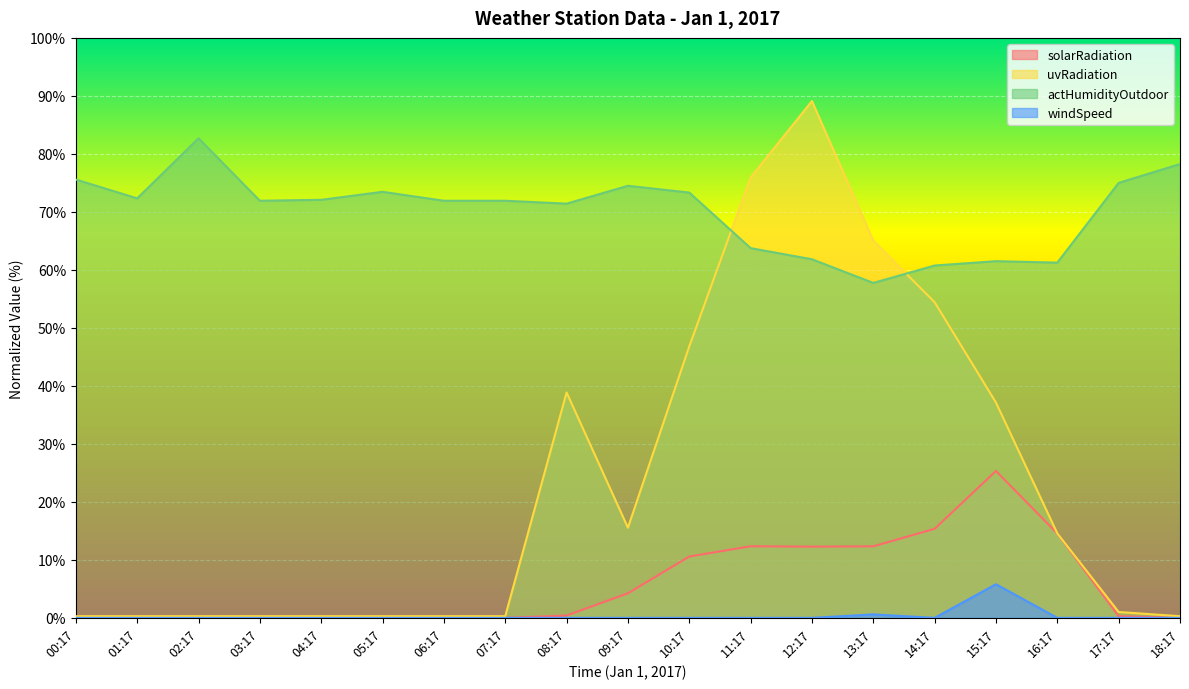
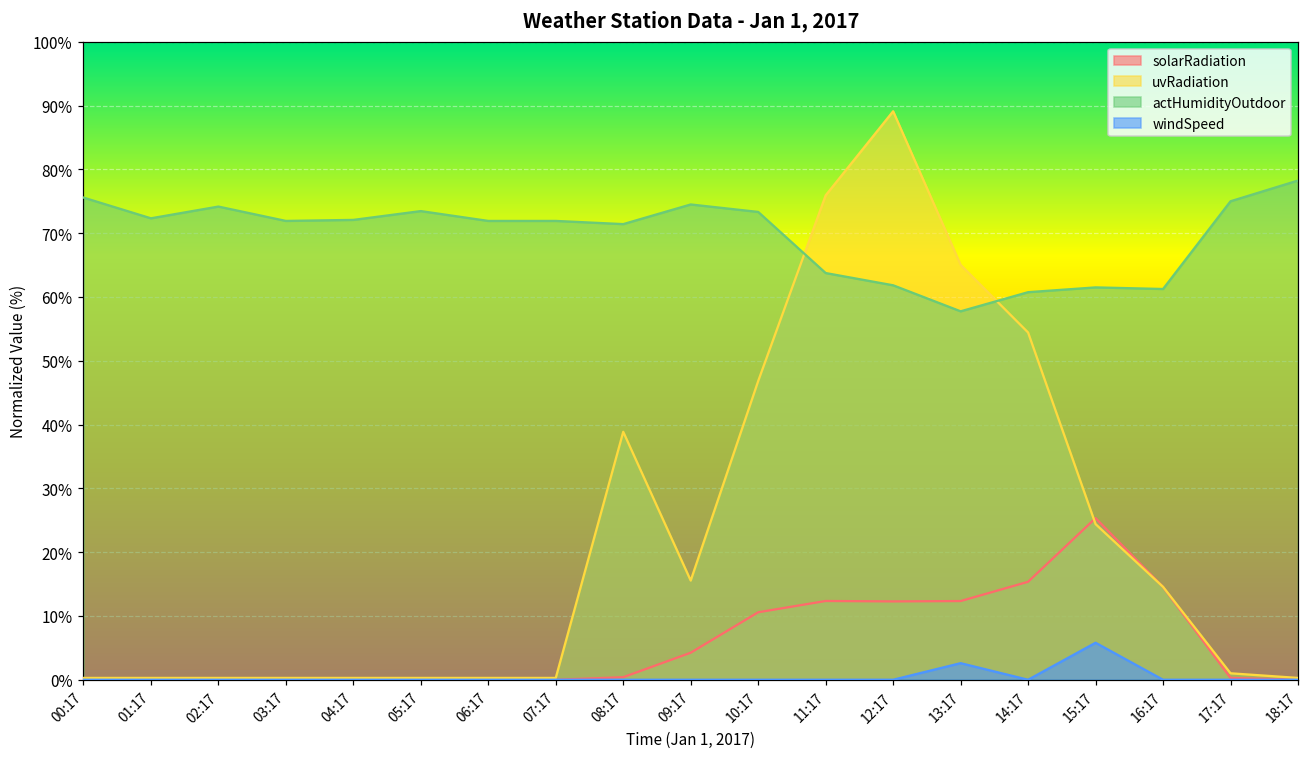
  {
    "solarRadiation": {
      "09:17": "4%",
      "10:17": "11%",
      "11:17": "12%",
      "12:17": "12%",
      "13:17": "12%",
      "14:17": "15%",
      "15:17": "25%"
    },
    "uvRadiation": {
      "08:17": "39%",
      "09:17": "16%",
      "10:17": "47%",
      "11:17": "76%",
      "12:17": "89%",
      "13:17": "65%",
      "14:17": "54%",
-     "15:17": "37%",
+     "15:17": "24%",
      "17:17": "1%"
    },
    "actHumidityOutdoor": {
      "00:17": "76%",
      "01:17": "72%",
-     "02:17": "83%",
+     "02:17": "74%",
      "03:17": "72%",
      "04:17": "72%",
      "05:17": "73%",
      "06:17": "72%",
      "07:17": "72%",
      "08:17": "71%",
      "09:17": "75%",
      "10:17": "73%",
      "11:17": "64%",
      "12:17": "62%",
      "13:17": "58%",
      "14:17": "61%",
      "15:17": "62%",
      "16:17": "61%",
      "17:17": "75%",
      "18:17": "78%"
    },
    "windSpeed": {
      "09:17": "0%",
      "10:17": "0%",
      "11:17": "0%",
      "12:17": "0%",
-     "13:17": "1%",
+     "13:17": "3%",
      "14:17": "0%",
      "15:17": "6%",
      "16:17": "0%"
    }
  }
